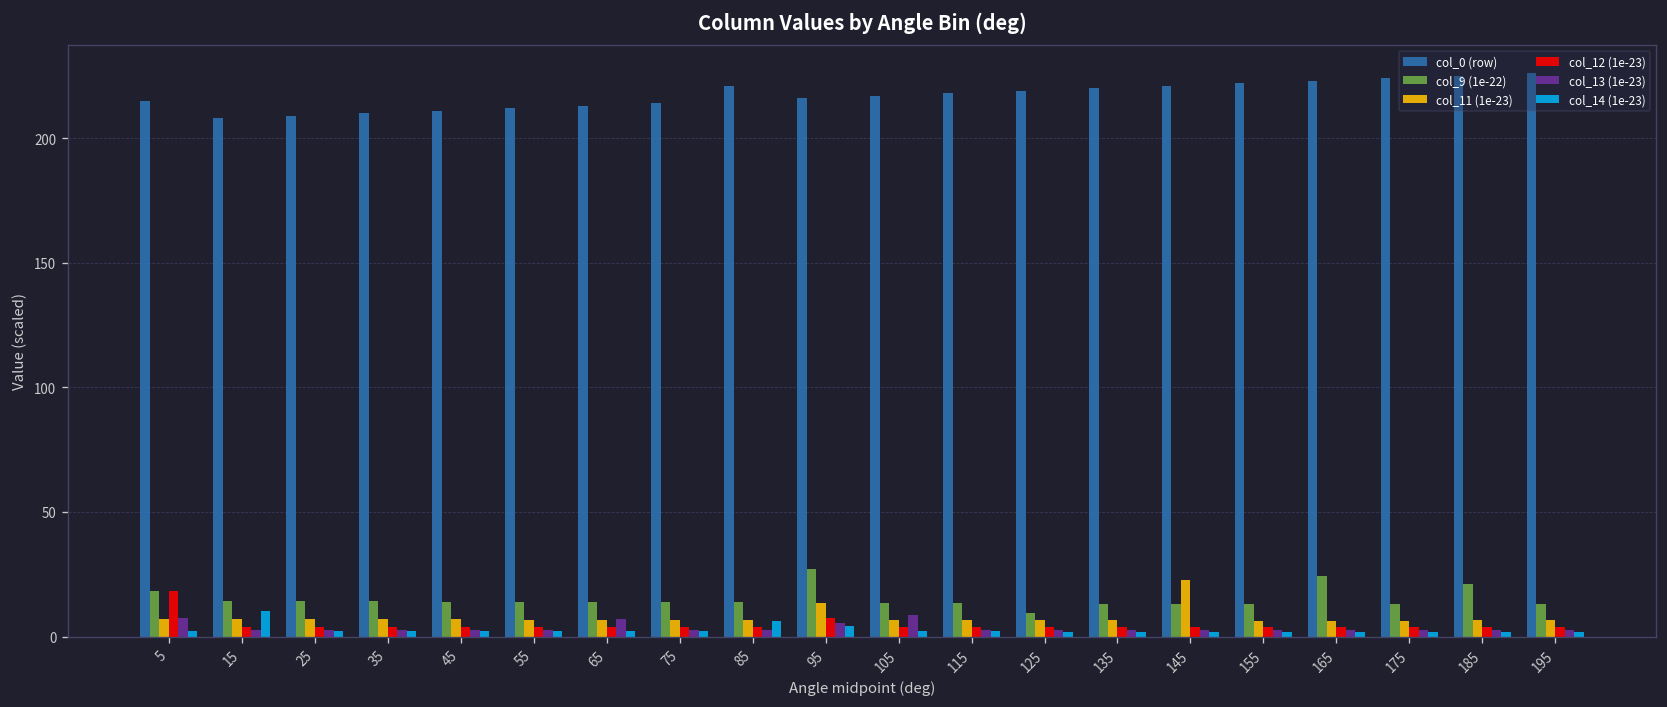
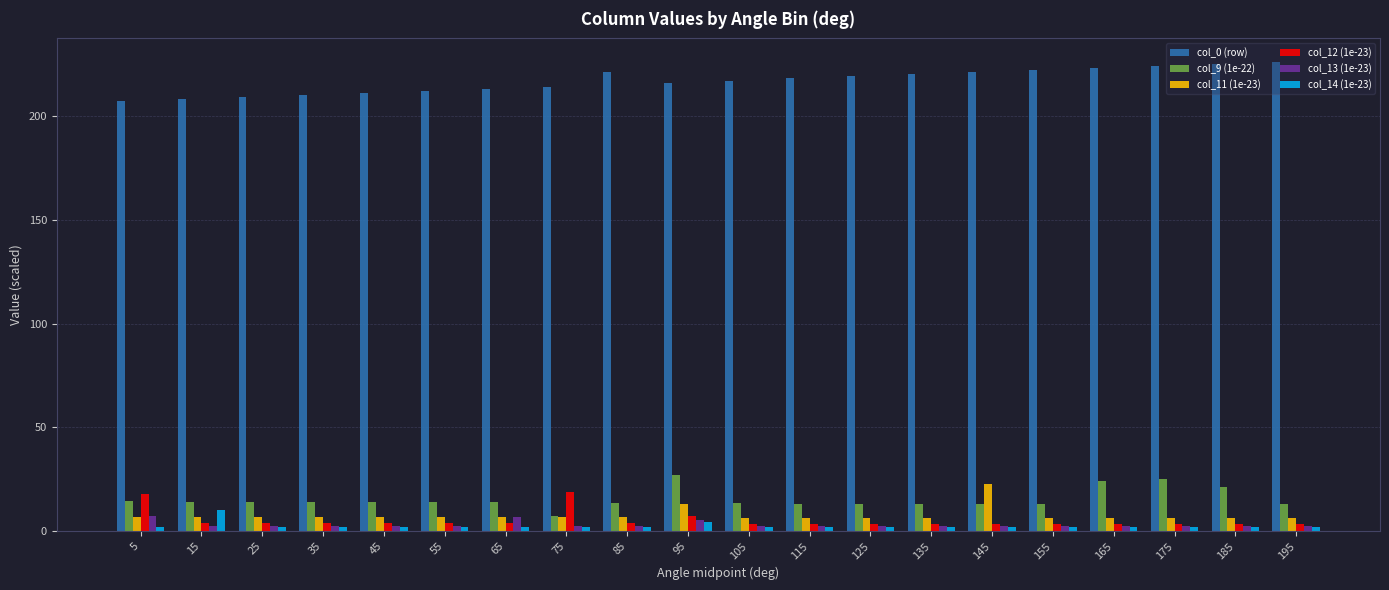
  {
    "col_0 (row)": {
-     "5": 215,
+     "5": 207,
      "15": 208,
      "25": 209,
      "35": 210,
      "45": 211,
      "55": 212,
      "65": 213,
      "75": 214,
      "85": 221,
      "95": 216,
      "105": 217,
      "115": 218,
      "125": 219,
      "135": 220,
      "145": 221,
      "155": 222,
      "165": 223,
      "175": 224
    },
    "col_9 (1e-22)": {
-     "5": 18,
+     "5": 14,
      "15": 14,
      "25": 14,
      "35": 14,
      "45": 14,
      "55": 14,
      "65": 14,
-     "75": 14,
+     "75": 7,
      "85": 14,
      "95": 27,
      "105": 13,
      "115": 13,
-     "125": 9,
+     "125": 13,
      "135": 13,
      "145": 13,
      "155": 13,
      "165": 24,
-     "175": 13,
+     "175": 25,
      "185": 21,
      "195": 13
    },
    "col_11 (1e-23)": {
      "5": 7,
      "15": 7,
      "25": 7,
      "35": 7,
      "45": 7,
      "55": 7,
      "65": 7,
      "75": 7,
      "85": 7,
      "95": 13,
      "105": 7,
      "115": 7,
      "125": 6,
      "135": 6,
      "145": 23,
      "155": 6,
      "165": 6,
      "175": 6,
      "185": 6,
      "195": 7
    },
    "col_12 (1e-23)": {
      "5": 18,
      "15": 4,
      "25": 4,
      "35": 4,
      "45": 4,
      "55": 4,
      "65": 4,
-     "75": 4,
+     "75": 19,
      "85": 4,
      "95": 8,
      "105": 4,
      "115": 4,
      "125": 4,
      "135": 4,
      "145": 4,
      "155": 4,
      "165": 4,
      "175": 4,
      "185": 4,
      "195": 4
    },
    "col_13 (1e-23)": {
      "5": 8,
      "15": 3,
      "25": 3,
      "35": 3,
      "45": 3,
      "55": 3,
      "65": 7,
      "75": 3,
      "85": 3,
      "95": 5,
-     "105": 8,
+     "105": 3,
      "115": 3,
      "125": 3,
      "135": 3,
      "145": 3,
      "155": 3,
      "165": 3,
      "175": 3,
      "185": 3,
      "195": 3
    },
    "col_14 (1e-23)": {
      "5": 2,
      "15": 10,
      "25": 2,
      "35": 2,
      "45": 2,
      "55": 2,
      "65": 2,
      "75": 2,
-     "85": 6,
+     "85": 2,
      "95": 4,
      "105": 2,
      "115": 2,
      "125": 2,
      "135": 2,
      "145": 2,
      "155": 2,
      "165": 2,
      "175": 2,
      "185": 2,
      "195": 2
    }
  }
